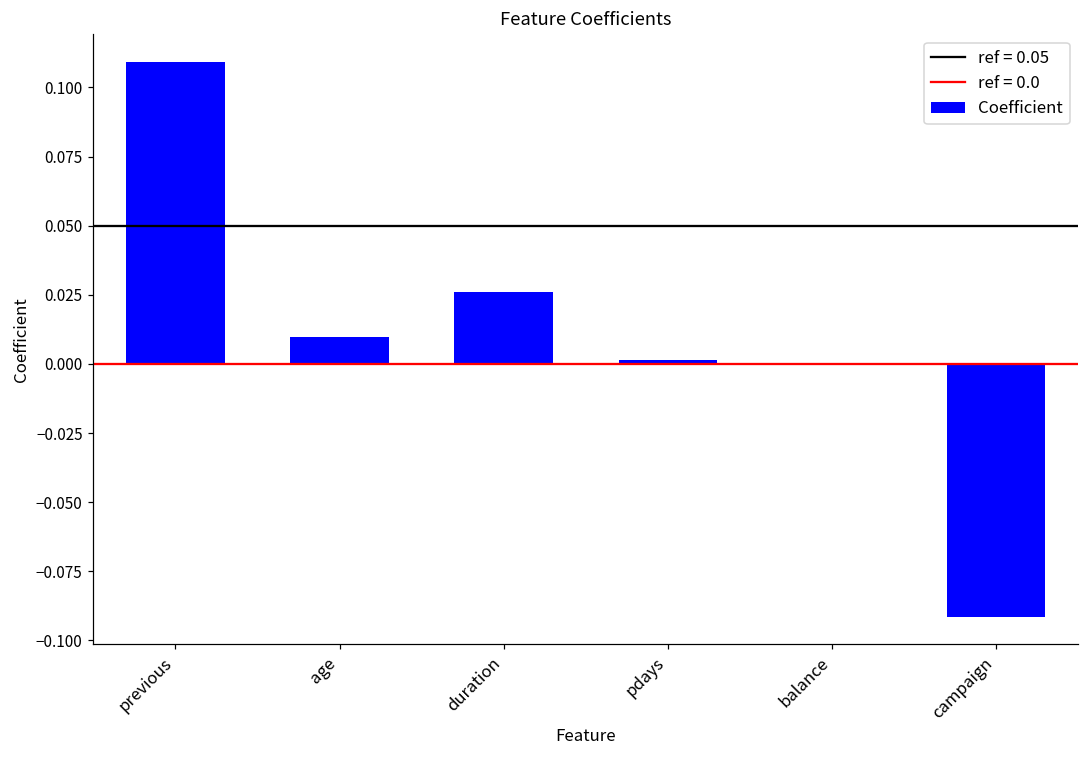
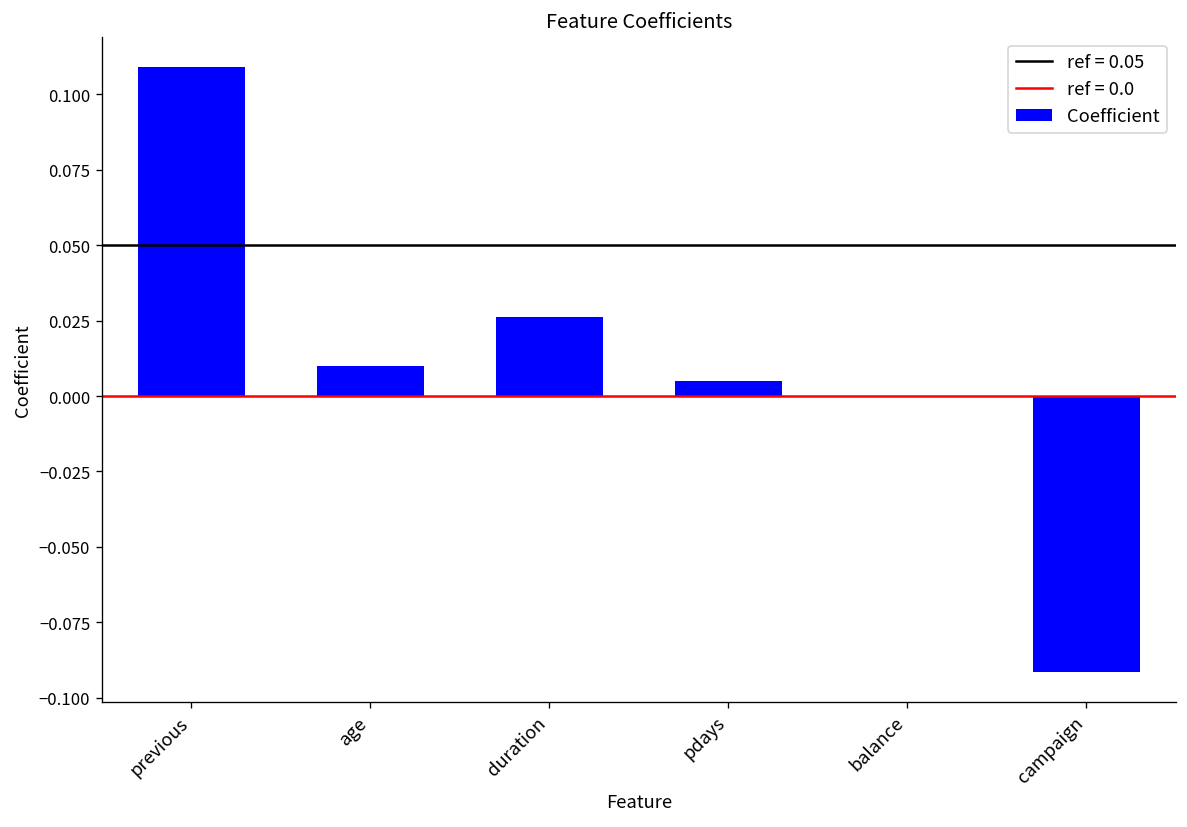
  {
    "previous": 0.109,
    "age": 0.010,
    "duration": 0.026,
-   "pdays": 0.002,
+   "pdays": 0.005,
    "campaign": -0.091
  }
